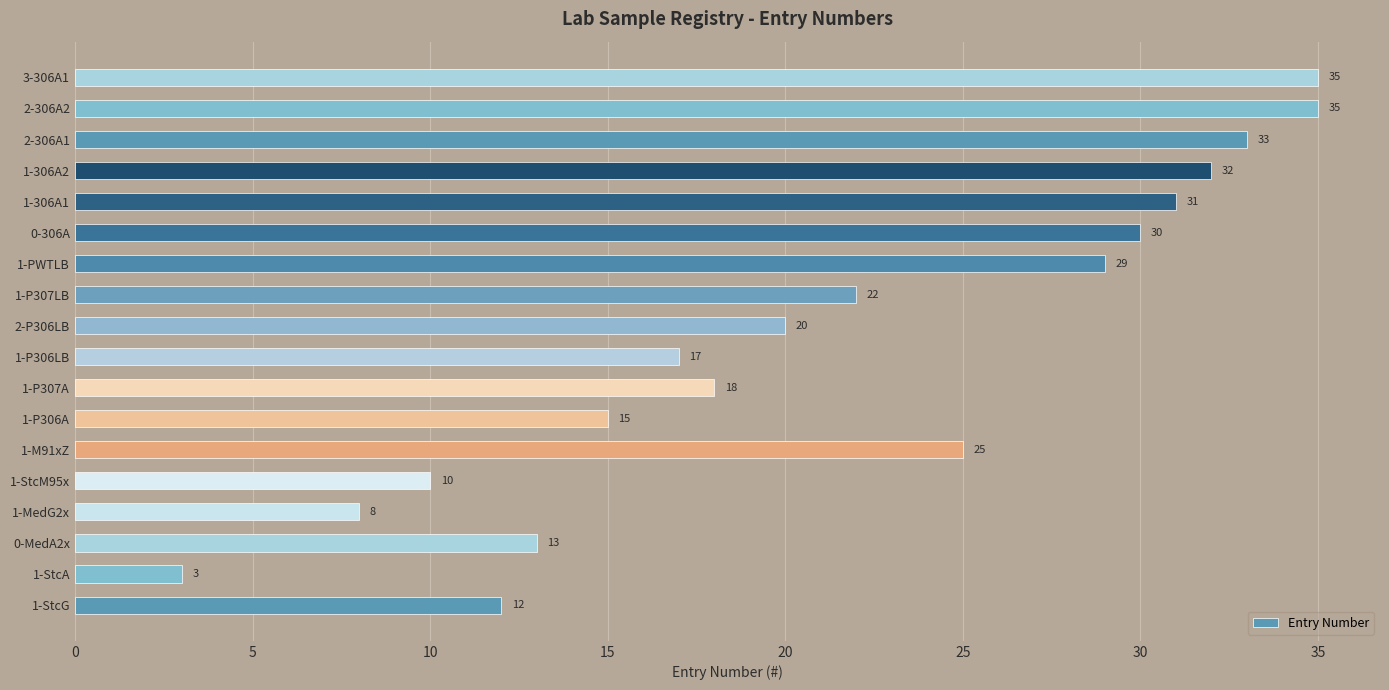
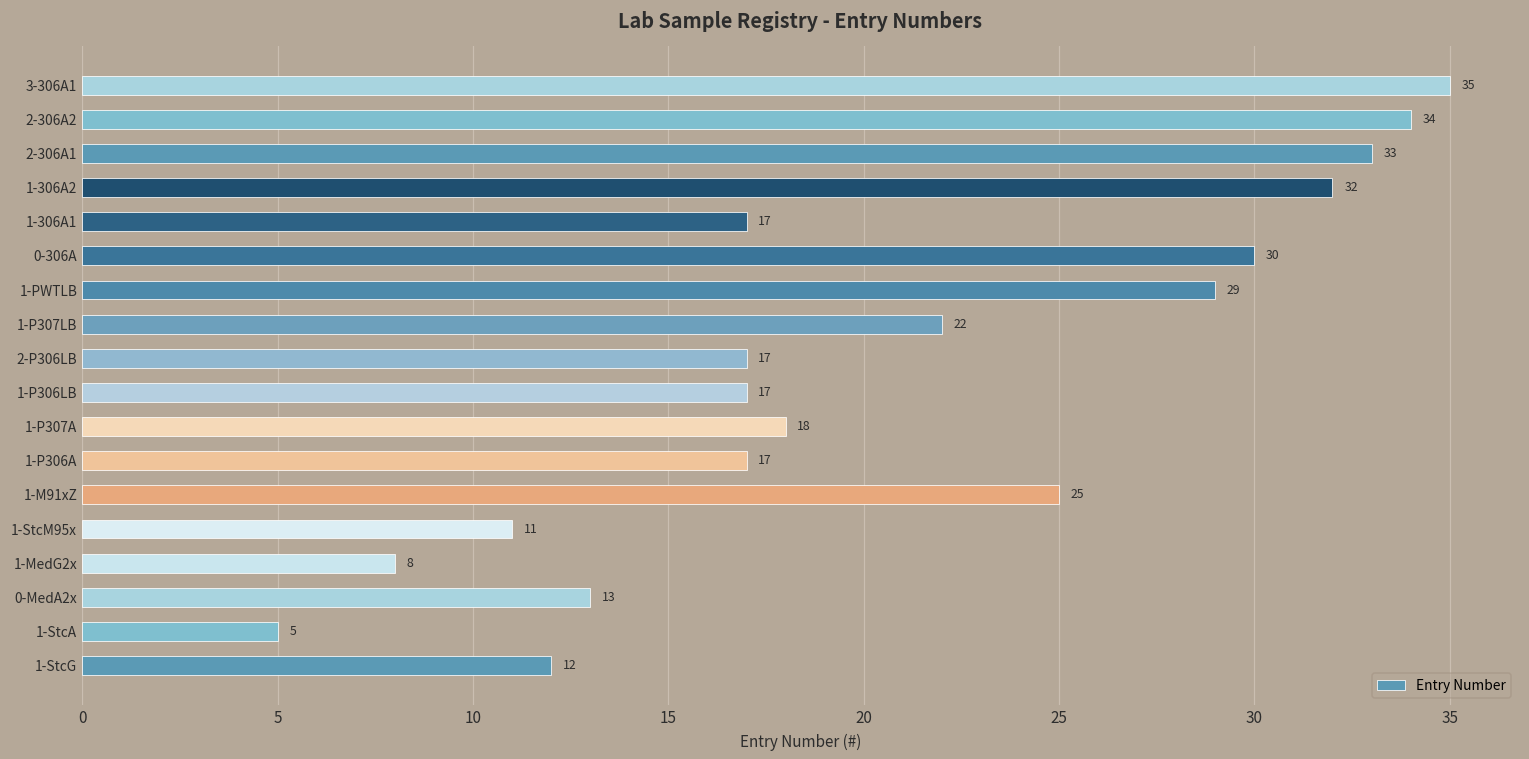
  {
    "3-306A1": 35,
-   "2-306A2": 35,
+   "2-306A2": 34,
    "2-306A1": 33,
    "1-306A2": 32,
-   "1-306A1": 31,
+   "1-306A1": 17,
    "0-306A": 30,
    "1-PWTLB": 29,
    "1-P307LB": 22,
-   "2-P306LB": 20,
+   "2-P306LB": 17,
    "1-P306LB": 17,
    "1-P307A": 18,
-   "1-P306A": 15,
+   "1-P306A": 17,
    "1-M91xZ": 25,
-   "1-StcM95x": 10,
+   "1-StcM95x": 11,
    "1-MedG2x": 8,
    "0-MedA2x": 13,
-   "1-StcA": 3,
+   "1-StcA": 5,
    "1-StcG": 12
  }
